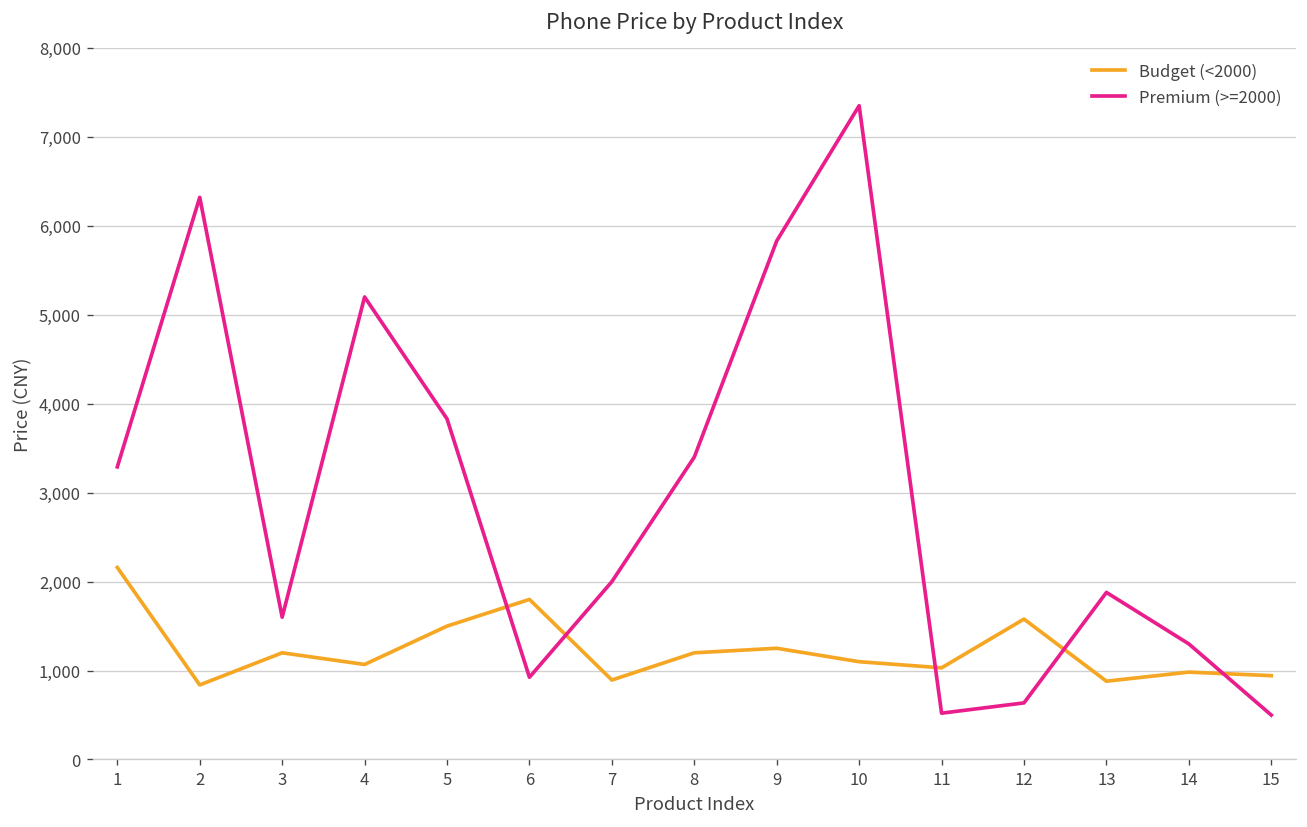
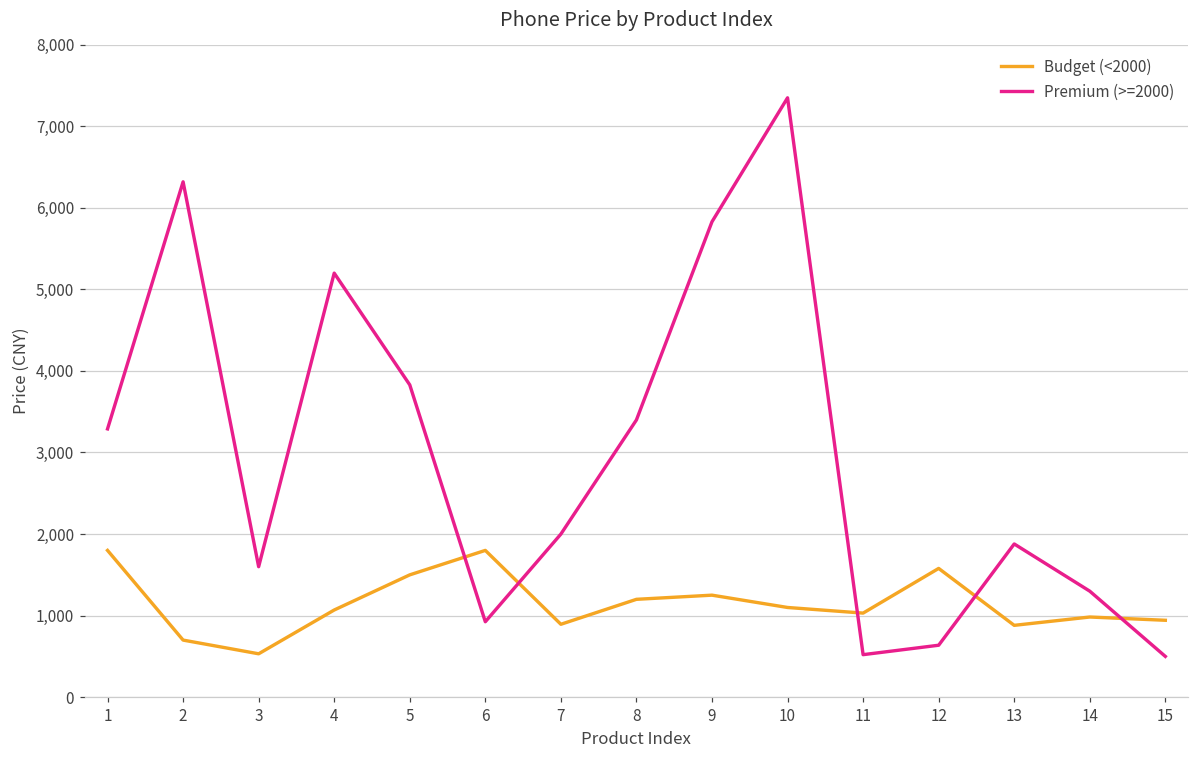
  {
    "Budget (<2000)": {
-     "1": "2,200",
-     "2": "800",
-     "3": "1,200",
+     "1": "1,800",
+     "2": "700",
+     "3": "500",
      "4": "1,100",
      "5": "1,500",
      "6": "1,800",
      "7": "900",
      "8": "1,200",
      "9": "1,300",
      "10": "1,100",
      "11": "1,000",
      "12": "1,600",
      "13": "900",
      "14": "1,000",
      "15": "900"
    },
    "Premium (>=2000)": {
      "1": "3,300",
      "2": "6,300",
      "3": "1,600",
      "4": "5,200",
      "5": "3,800",
      "6": "900",
      "7": "2,000",
      "8": "3,400",
      "9": "5,800",
      "10": "7,300",
      "11": "500",
      "12": "600",
      "13": "1,900",
      "14": "1,300",
      "15": "500"
    }
  }
